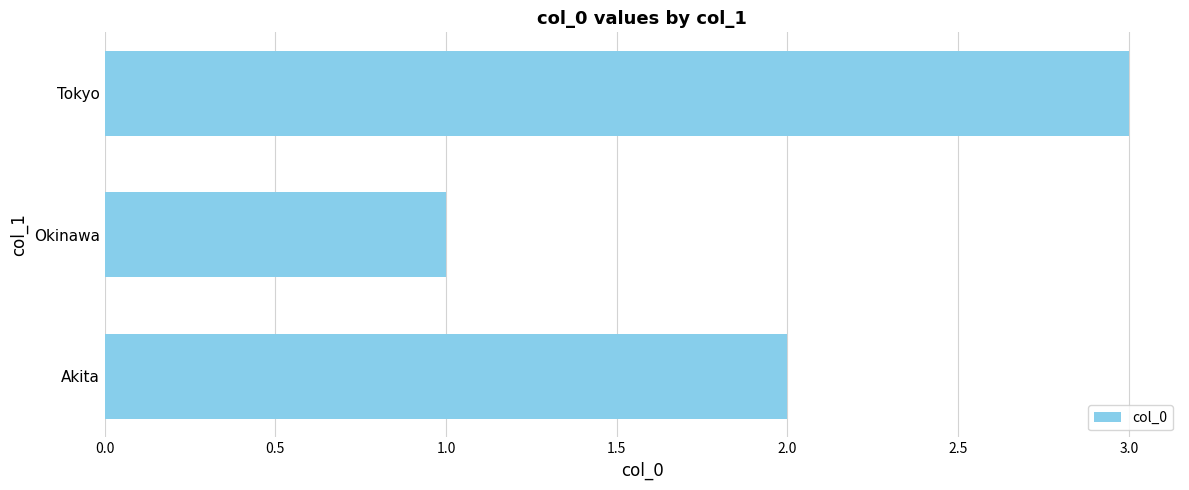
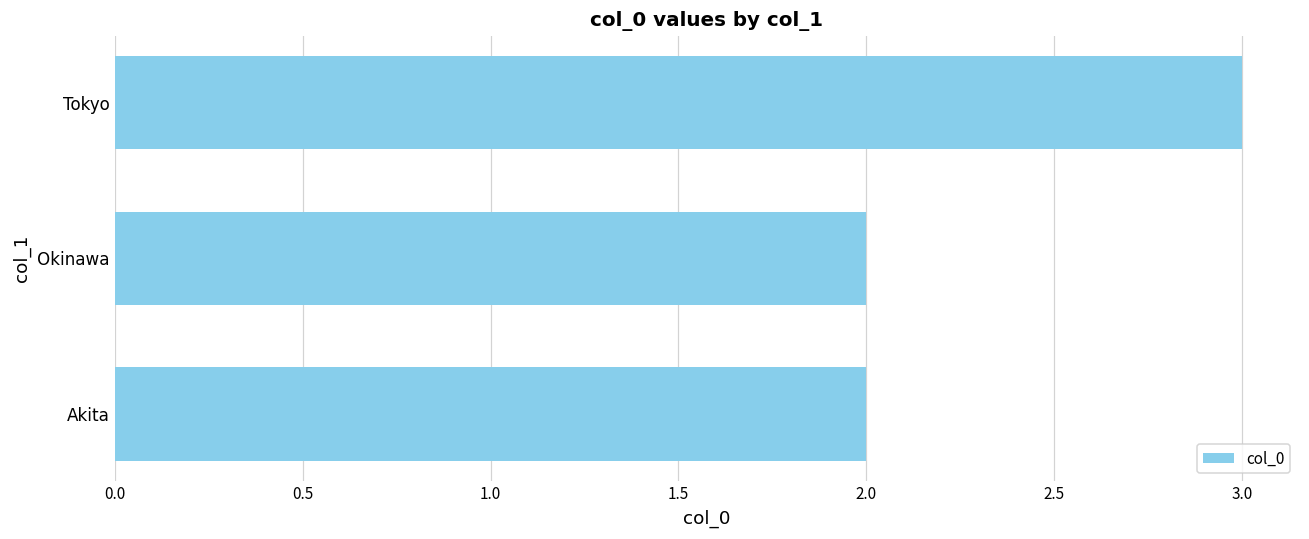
  {
    "Tokyo": 3,
-   "Okinawa": 1,
+   "Okinawa": 2,
    "Akita": 2
  }
